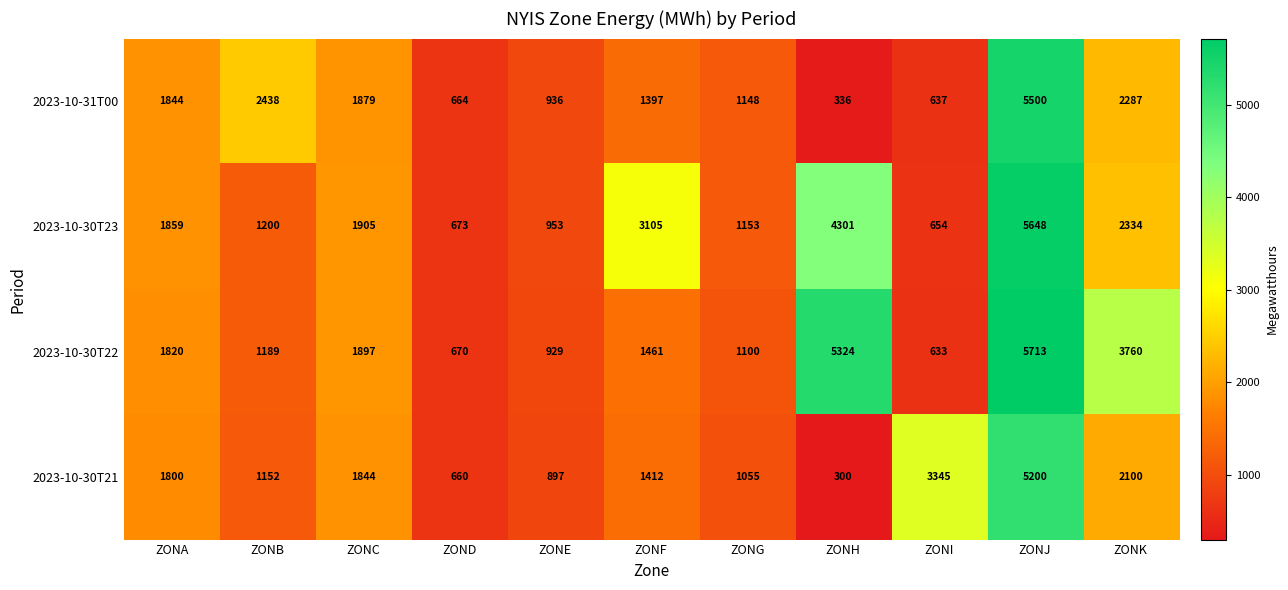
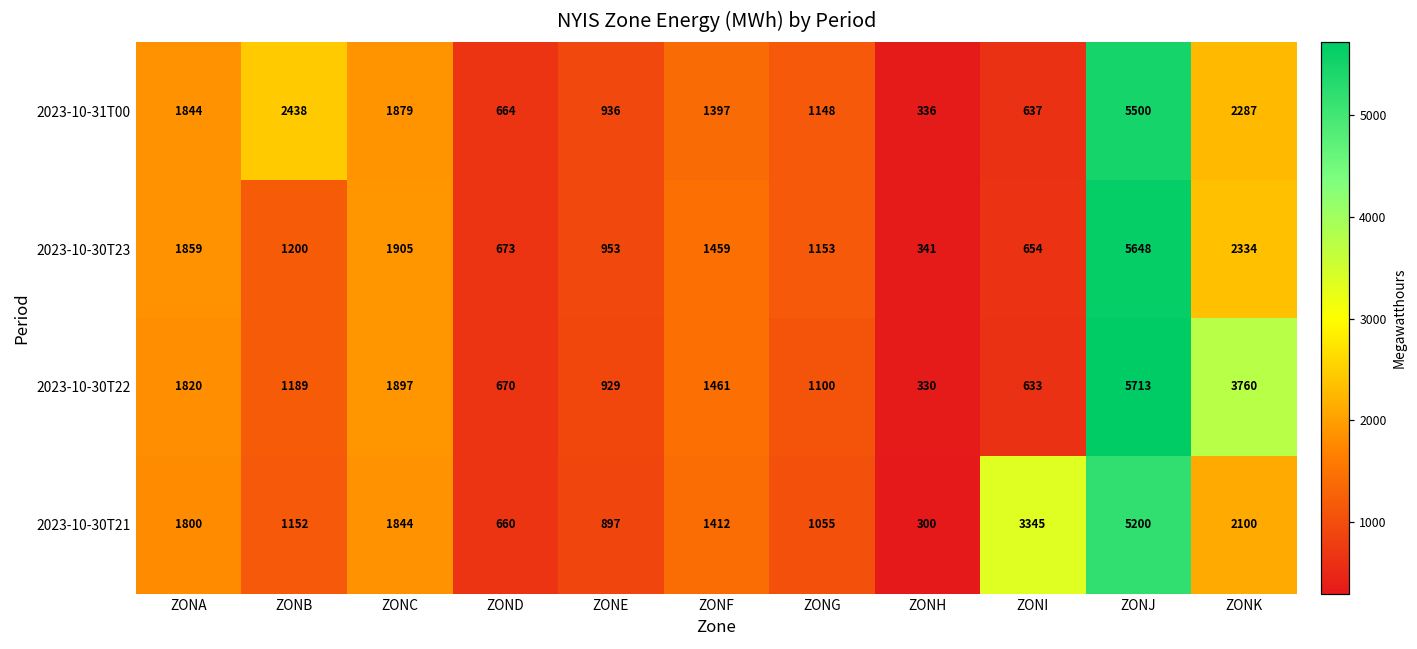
  {
    "2023-10-31T00": {
      "ZONA": 1844,
      "ZONB": 2438,
      "ZONC": 1879,
      "ZOND": 664,
      "ZONE": 936,
      "ZONF": 1397,
      "ZONG": 1148,
      "ZONH": 336,
      "ZONI": 637,
      "ZONJ": 5500,
      "ZONK": 2287
    },
    "2023-10-30T23": {
      "ZONA": 1859,
      "ZONB": 1200,
      "ZONC": 1905,
      "ZOND": 673,
      "ZONE": 953,
-     "ZONF": 3105,
+     "ZONF": 1459,
      "ZONG": 1153,
-     "ZONH": 4301,
+     "ZONH": 341,
      "ZONI": 654,
      "ZONJ": 5648,
      "ZONK": 2334
    },
    "2023-10-30T22": {
      "ZONA": 1820,
      "ZONB": 1189,
      "ZONC": 1897,
      "ZOND": 670,
      "ZONE": 929,
      "ZONF": 1461,
      "ZONG": 1100,
-     "ZONH": 5324,
+     "ZONH": 330,
      "ZONI": 633,
      "ZONJ": 5713,
      "ZONK": 3760
    },
    "2023-10-30T21": {
      "ZONA": 1800,
      "ZONB": 1152,
      "ZONC": 1844,
      "ZOND": 660,
      "ZONE": 897,
      "ZONF": 1412,
      "ZONG": 1055,
      "ZONH": 300,
      "ZONI": 3345,
      "ZONJ": 5200,
      "ZONK": 2100
    }
  }
